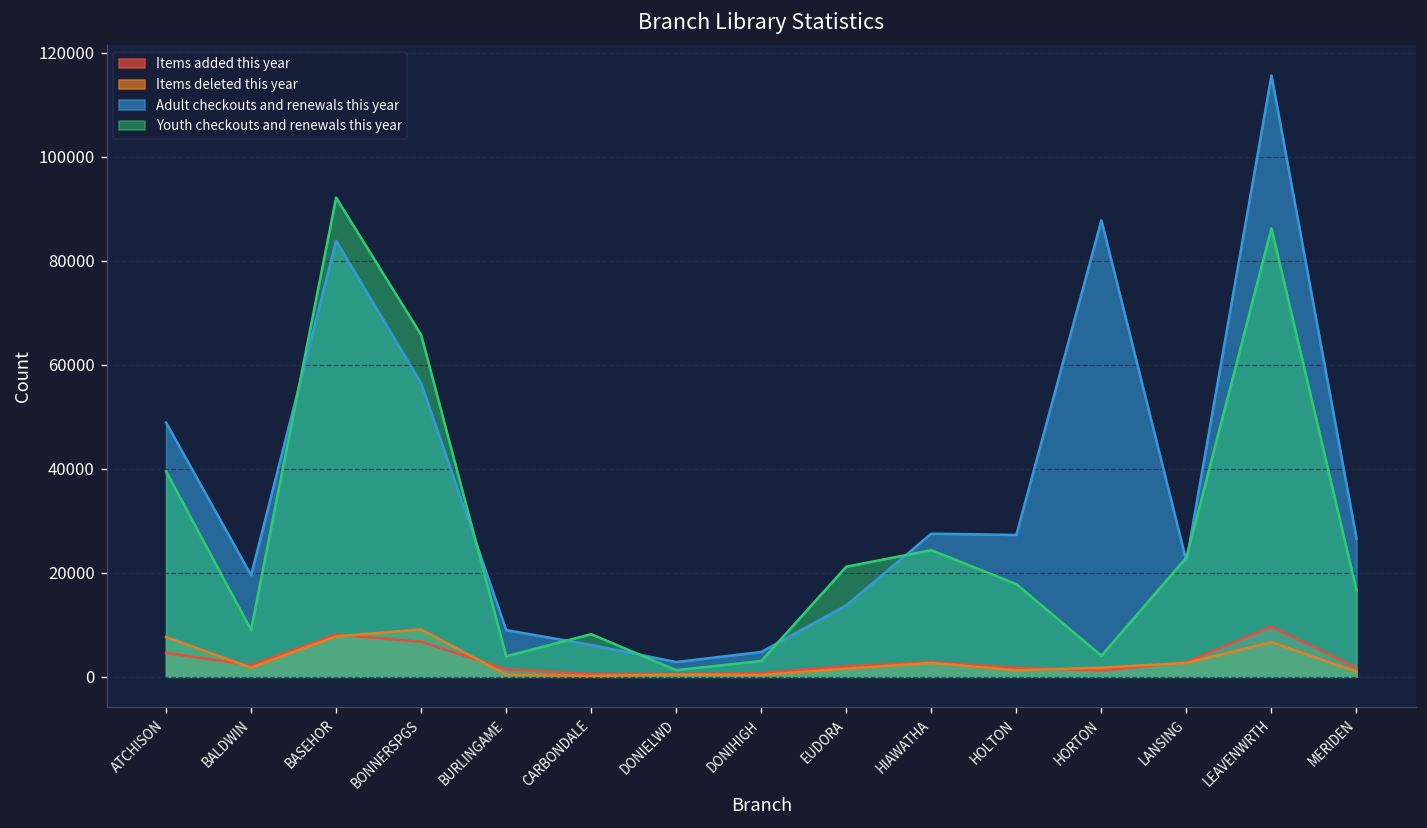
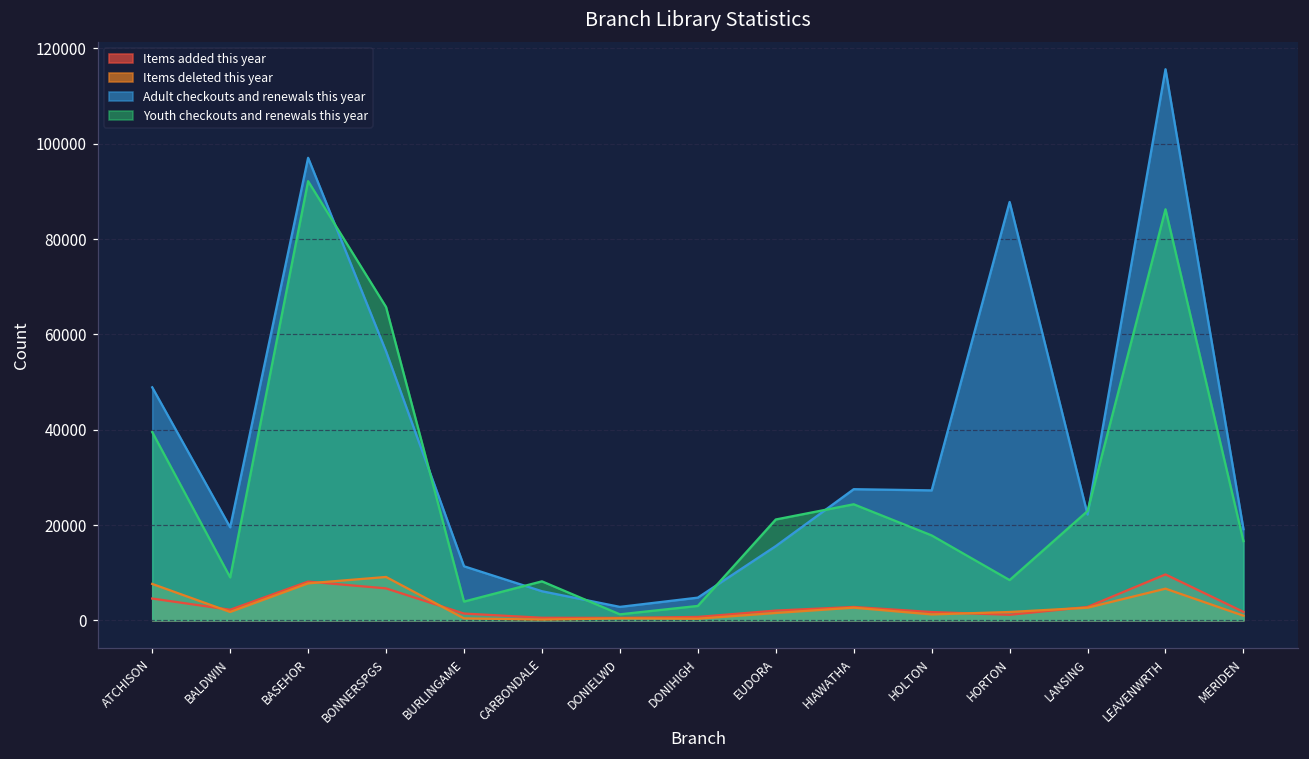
  {
    "Adult checkouts and renewals this year": {
      "ATCHISON": 49000,
      "BALDWIN": 20000,
-     "BASEHOR": 84000,
+     "BASEHOR": 97000,
      "BONNERSPGS": 56000,
-     "BURLINGAME": 9000,
+     "BURLINGAME": 11000,
      "CARBONDALE": 6000,
      "DONIELWD": 3000,
      "DONIHIGH": 5000,
-     "EUDORA": 14000,
+     "EUDORA": 16000,
      "HIAWATHA": 28000,
      "HOLTON": 27000,
      "HORTON": 88000,
      "LANSING": 22000,
      "LEAVENWRTH": 116000,
-     "MERIDEN": 27000
+     "MERIDEN": 19000
    },
    "Youth checkouts and renewals this year": {
      "ATCHISON": 40000,
      "BALDWIN": 9000,
      "BASEHOR": 92000,
      "BONNERSPGS": 66000,
      "BURLINGAME": 4000,
      "CARBONDALE": 8000,
      "DONIELWD": 1000,
      "DONIHIGH": 3000,
      "EUDORA": 21000,
      "HIAWATHA": 24000,
      "HOLTON": 18000,
-     "HORTON": 4000,
+     "HORTON": 8000,
      "LANSING": 23000,
      "LEAVENWRTH": 86000,
      "MERIDEN": 17000
    }
  }
